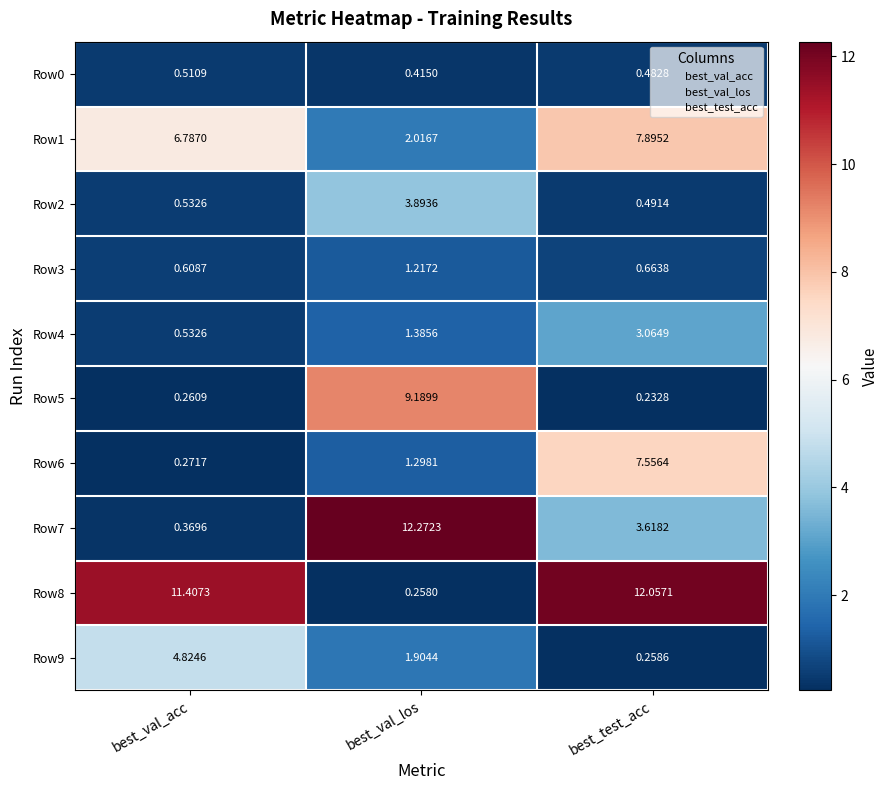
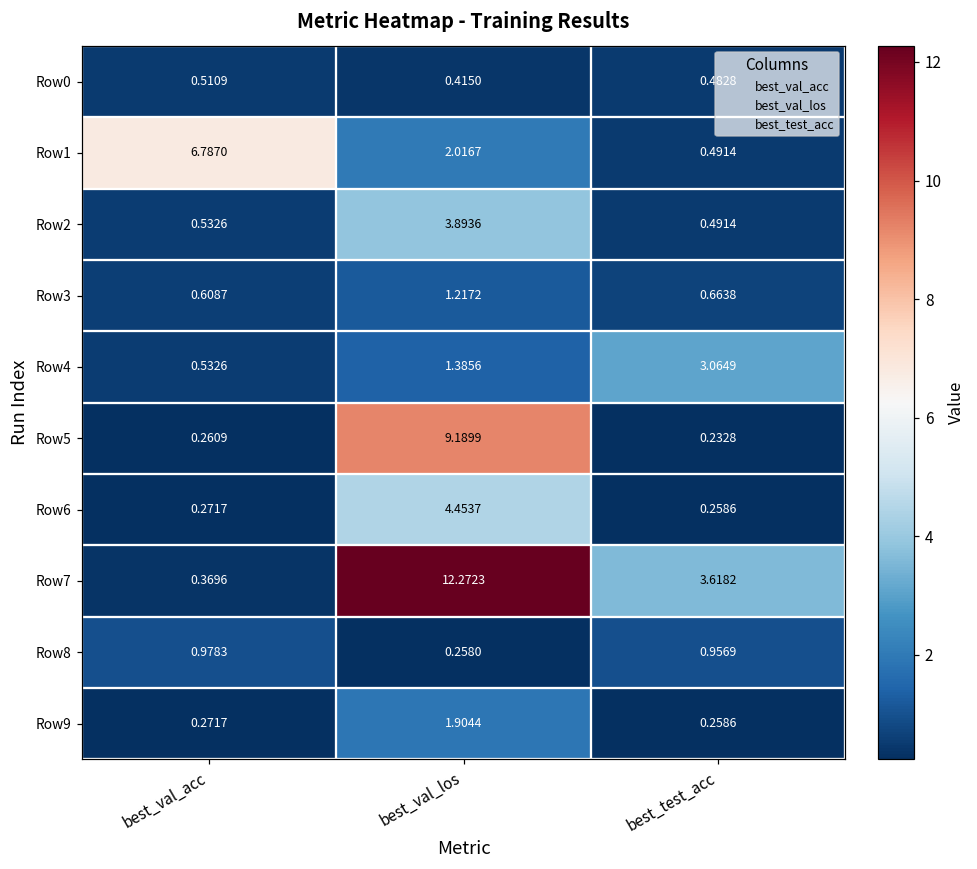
  {
    "Row0": {
      "best_val_acc": 0.5109,
      "best_val_los": 0.4150
    },
    "Row1": {
      "best_val_acc": 6.7870,
      "best_val_los": 2.0167,
-     "best_test_acc": 7.8952
+     "best_test_acc": 0.4914
    },
    "Row2": {
      "best_val_acc": 0.5326,
      "best_val_los": 3.8936,
      "best_test_acc": 0.4914
    },
    "Row3": {
      "best_val_acc": 0.6087,
      "best_val_los": 1.2172,
      "best_test_acc": 0.6638
    },
    "Row4": {
      "best_val_acc": 0.5326,
      "best_val_los": 1.3856,
      "best_test_acc": 3.0649
    },
    "Row5": {
      "best_val_acc": 0.2609,
      "best_val_los": 9.1899,
      "best_test_acc": 0.2328
    },
    "Row6": {
      "best_val_acc": 0.2717,
-     "best_val_los": 1.2981,
-     "best_test_acc": 7.5564
+     "best_val_los": 4.4537,
+     "best_test_acc": 0.2586
    },
    "Row7": {
      "best_val_acc": 0.3696,
      "best_val_los": 12.2723,
      "best_test_acc": 3.6182
    },
    "Row8": {
-     "best_val_acc": 11.4073,
+     "best_val_acc": 0.9783,
      "best_val_los": 0.2580,
-     "best_test_acc": 12.0571
+     "best_test_acc": 0.9569
    },
    "Row9": {
-     "best_val_acc": 4.8246,
+     "best_val_acc": 0.2717,
      "best_val_los": 1.9044,
      "best_test_acc": 0.2586
    }
  }
